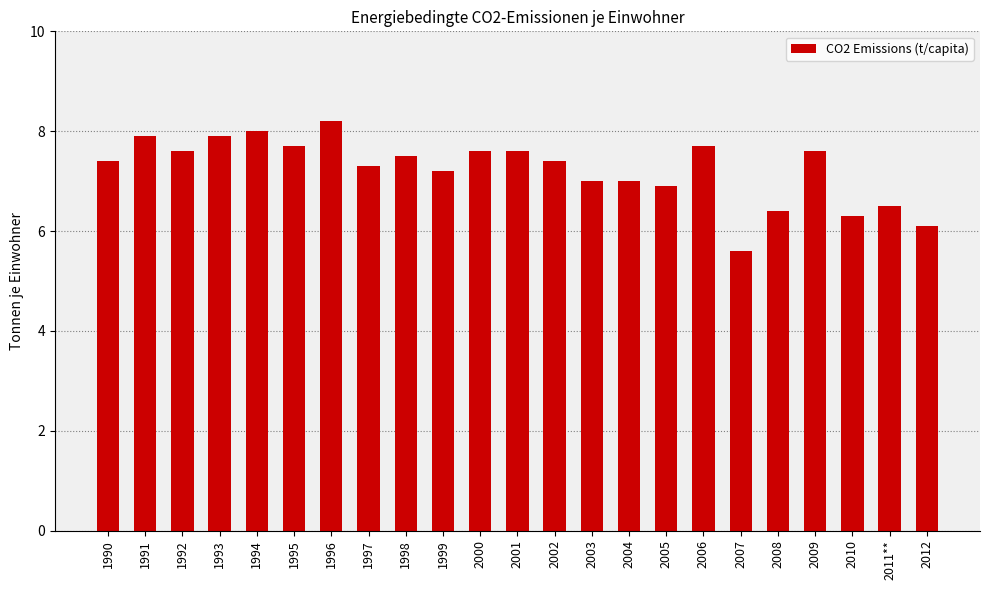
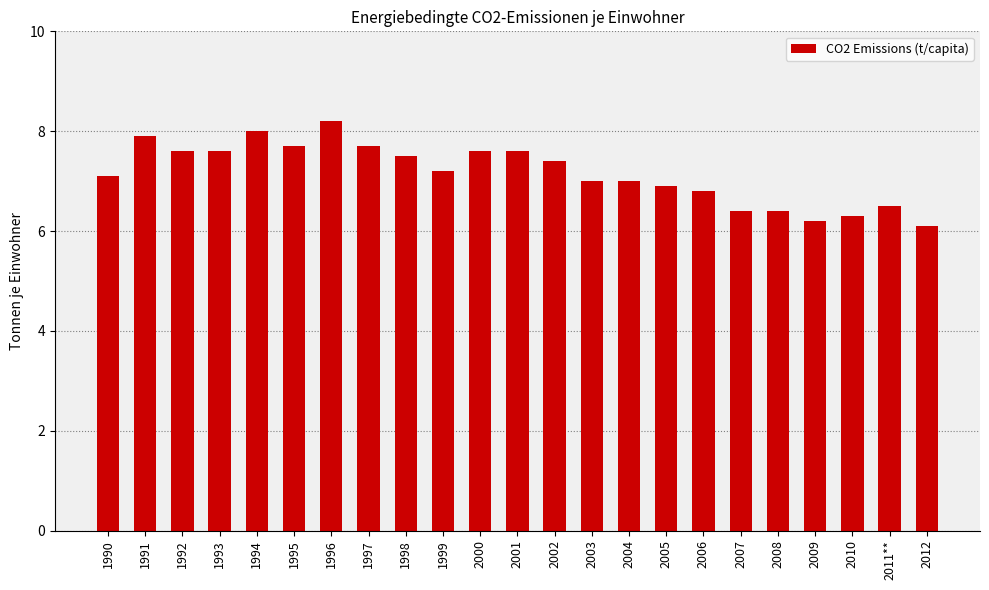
  {
-   "1990": 7.4,
+   "1990": 7.1,
    "1991": 7.9,
    "1992": 7.6,
-   "1993": 7.9,
+   "1993": 7.6,
    "1994": 8.0,
    "1995": 7.7,
    "1996": 8.2,
-   "1997": 7.3,
+   "1997": 7.7,
    "1998": 7.5,
    "1999": 7.2,
    "2000": 7.6,
    "2001": 7.6,
    "2002": 7.4,
    "2003": 7.0,
    "2004": 7.0,
    "2005": 6.9,
-   "2006": 7.7,
-   "2007": 5.6,
+   "2006": 6.8,
+   "2007": 6.4,
    "2008": 6.4,
-   "2009": 7.6,
+   "2009": 6.2,
    "2010": 6.3,
    "2011**": 6.5,
    "2012": 6.1
  }
